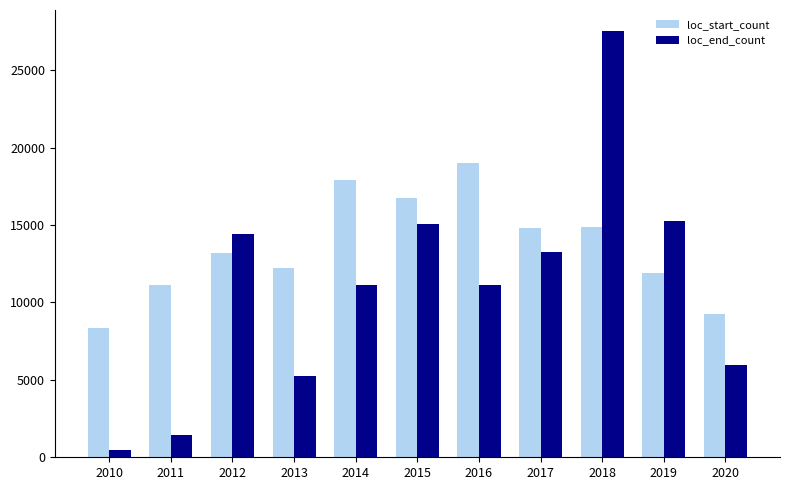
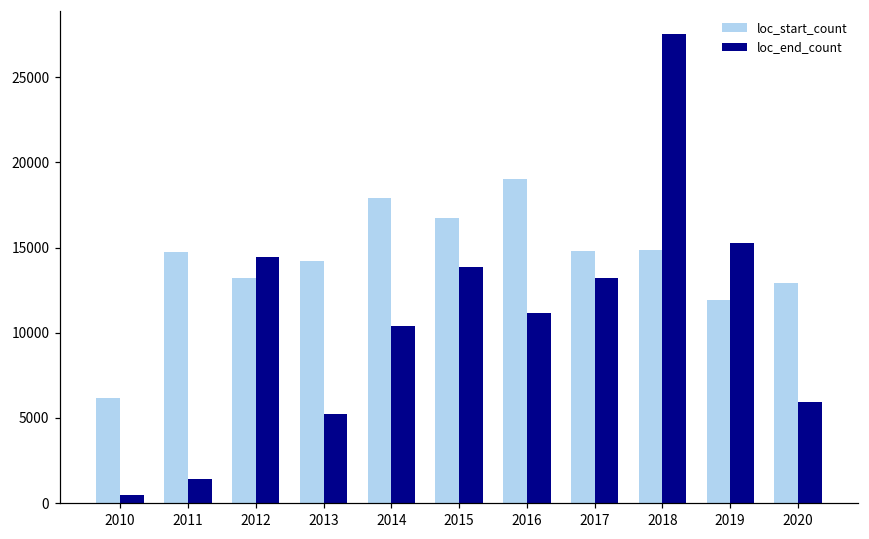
  {
    "loc_start_count": {
-     "2010": 8300,
-     "2011": 11100,
+     "2010": 6200,
+     "2011": 14700,
      "2012": 13200,
-     "2013": 12200,
+     "2013": 14200,
      "2014": 17900,
      "2015": 16800,
      "2016": 19000,
      "2017": 14800,
      "2018": 14800,
      "2019": 11900,
-     "2020": 9300
+     "2020": 12900
    },
    "loc_end_count": {
      "2010": 500,
      "2011": 1400,
      "2012": 14500,
      "2013": 5200,
-     "2014": 11200,
-     "2015": 15100,
+     "2014": 10400,
+     "2015": 13900,
      "2016": 11100,
      "2017": 13200,
      "2018": 27500,
      "2019": 15300,
      "2020": 5900
    }
  }
